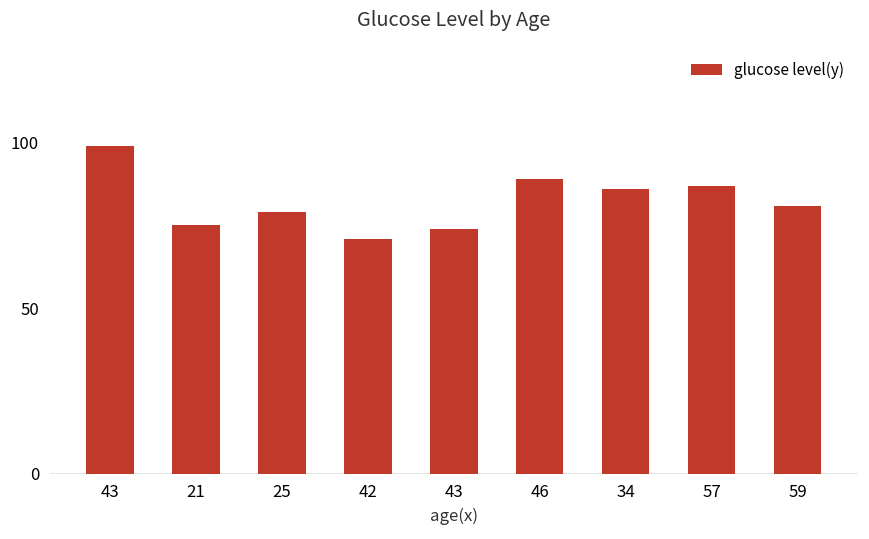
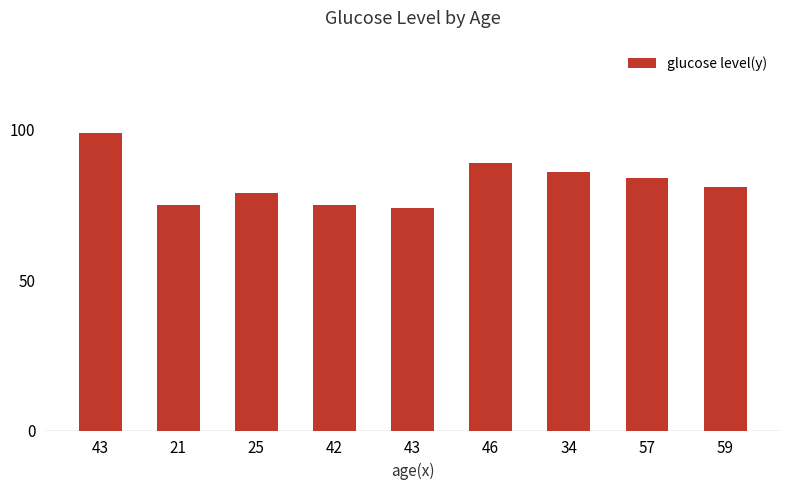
  {
    "21": 75,
    "25": 79,
-   "42": 71,
+   "42": 75,
    "46": 89,
    "34": 86,
-   "57": 87,
+   "57": 84,
    "59": 81
  }
